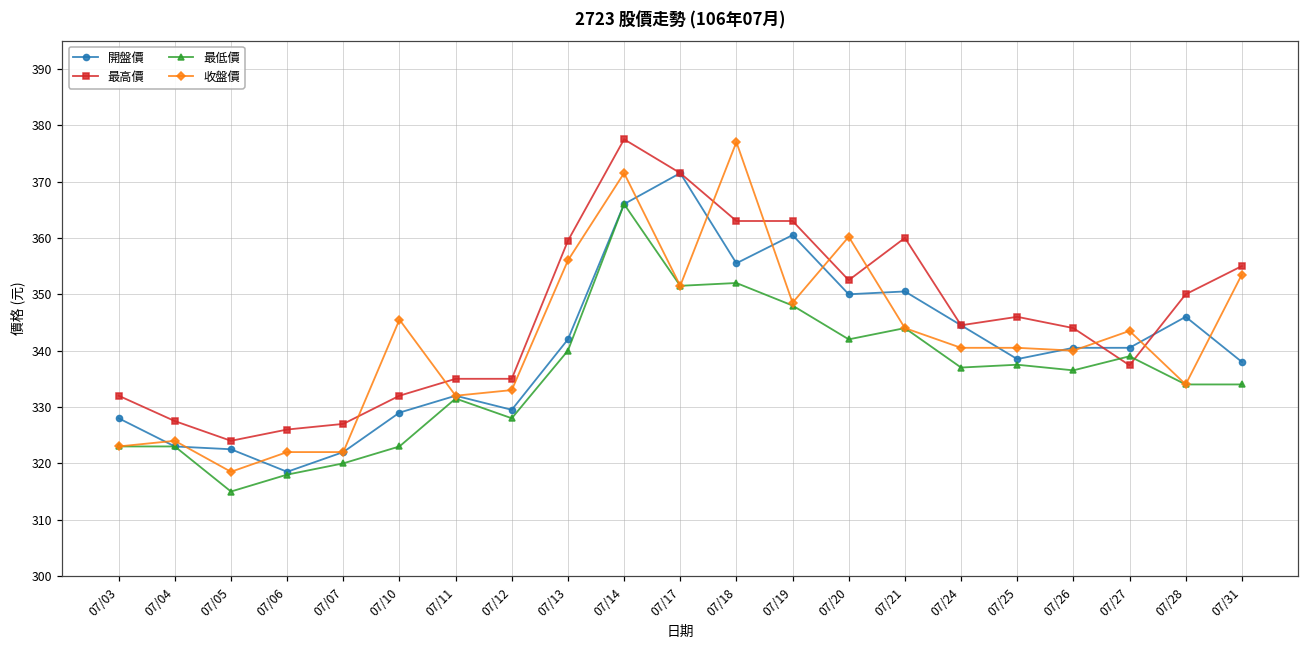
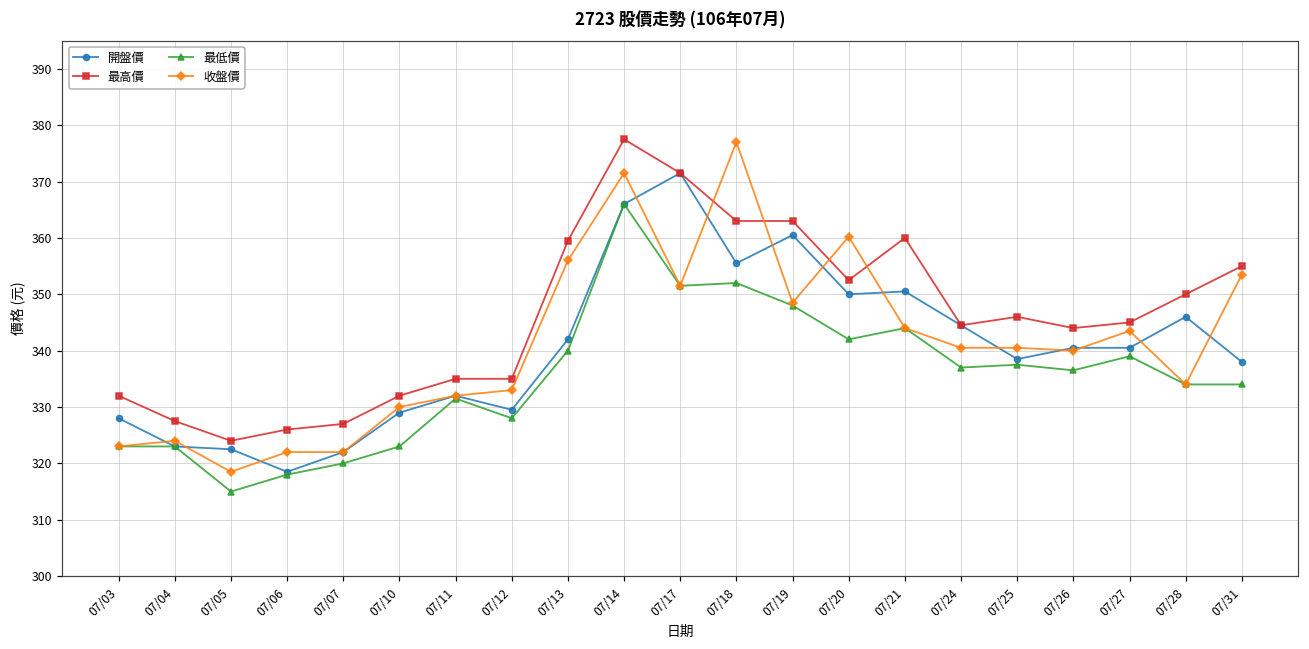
  {
    "開盤價": {
      "07/03": 328,
      "07/05": 323,
      "07/06": 319,
      "07/10": 329,
      "07/12": 330,
      "07/13": 342,
      "07/18": 356,
      "07/19": 361,
      "07/20": 350,
      "07/21": 351,
      "07/25": 339,
      "07/26": 341,
      "07/27": 341,
      "07/28": 346,
      "07/31": 338
    },
    "最高價": {
      "07/03": 332,
      "07/04": 328,
      "07/05": 324,
      "07/06": 326,
      "07/07": 327,
      "07/10": 332,
      "07/11": 335,
      "07/12": 335,
      "07/13": 360,
      "07/14": 378,
      "07/18": 363,
      "07/19": 363,
      "07/20": 353,
      "07/21": 360,
      "07/25": 346,
      "07/26": 344,
-     "07/27": 337,
+     "07/27": 345,
      "07/28": 350,
      "07/31": 355
    },
    "最低價": {
      "07/05": 315,
      "07/06": 318,
      "07/07": 320,
      "07/10": 323,
      "07/11": 332,
      "07/12": 328,
      "07/13": 340,
      "07/18": 352,
      "07/19": 348,
      "07/20": 342,
      "07/24": 337,
      "07/25": 338,
      "07/26": 337,
      "07/27": 339,
      "07/31": 334
    },
    "收盤價": {
      "07/04": 324,
      "07/05": 319,
      "07/06": 322,
-     "07/10": 346,
+     "07/10": 330,
      "07/12": 333,
      "07/13": 356,
      "07/14": 372,
      "07/18": 377,
      "07/19": 349,
      "07/20": 360,
      "07/24": 341,
      "07/25": 341,
      "07/26": 340,
      "07/27": 344,
      "07/31": 354
    }
  }
